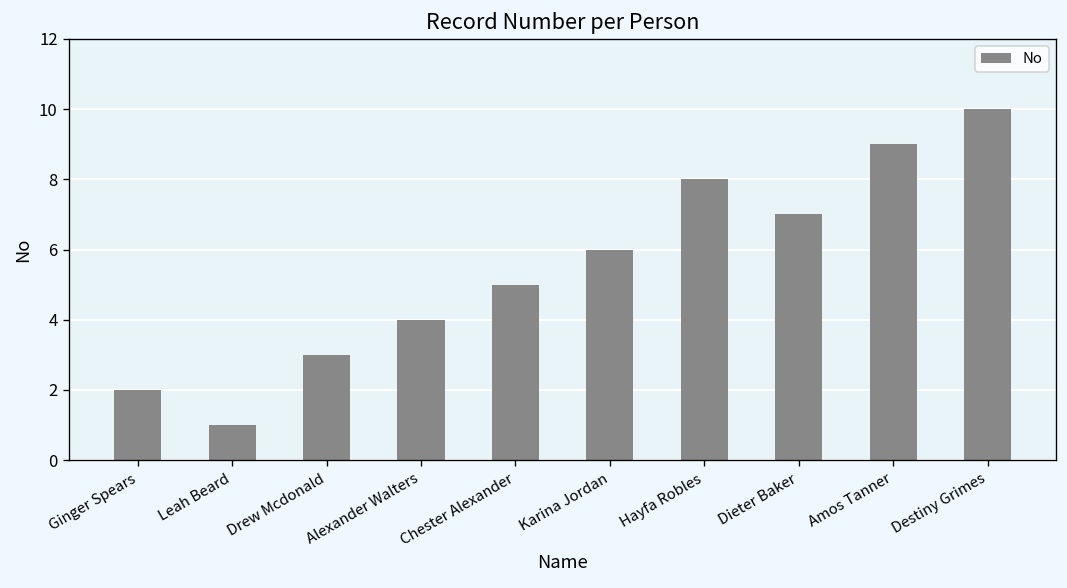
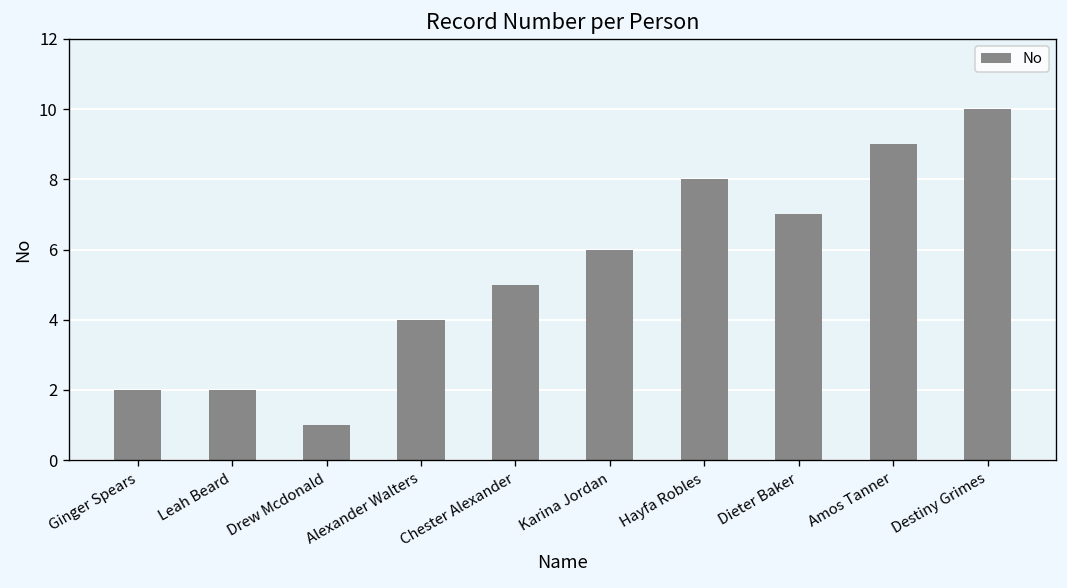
  {
    "Ginger Spears": 2,
-   "Leah Beard": 1,
-   "Drew Mcdonald": 3,
+   "Leah Beard": 2,
+   "Drew Mcdonald": 1,
    "Alexander Walters": 4,
    "Chester Alexander": 5,
    "Karina Jordan": 6,
    "Hayfa Robles": 8,
    "Dieter Baker": 7,
    "Amos Tanner": 9,
    "Destiny Grimes": 10
  }
